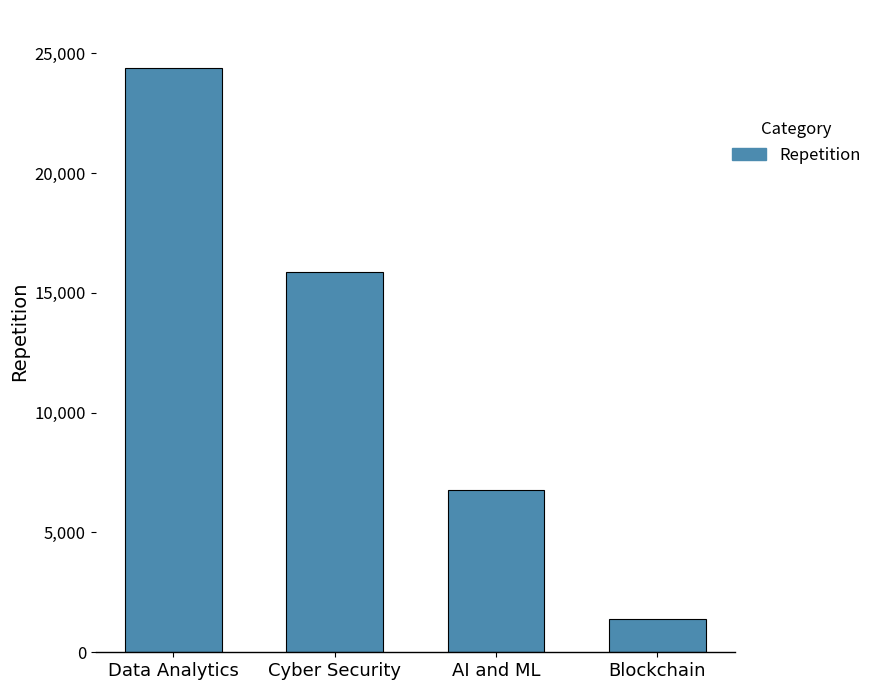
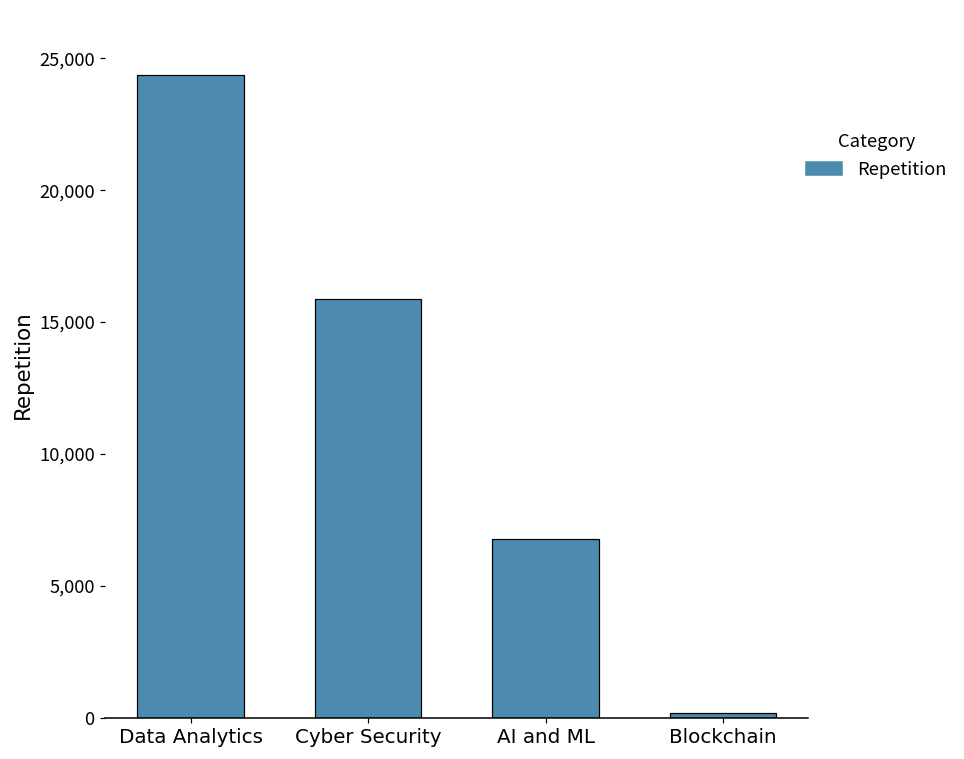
  {
    "Data Analytics": "24,400",
    "Cyber Security": "15,900",
    "AI and ML": "6,800",
-   "Blockchain": "1,400"
+   "Blockchain": "200"
  }
